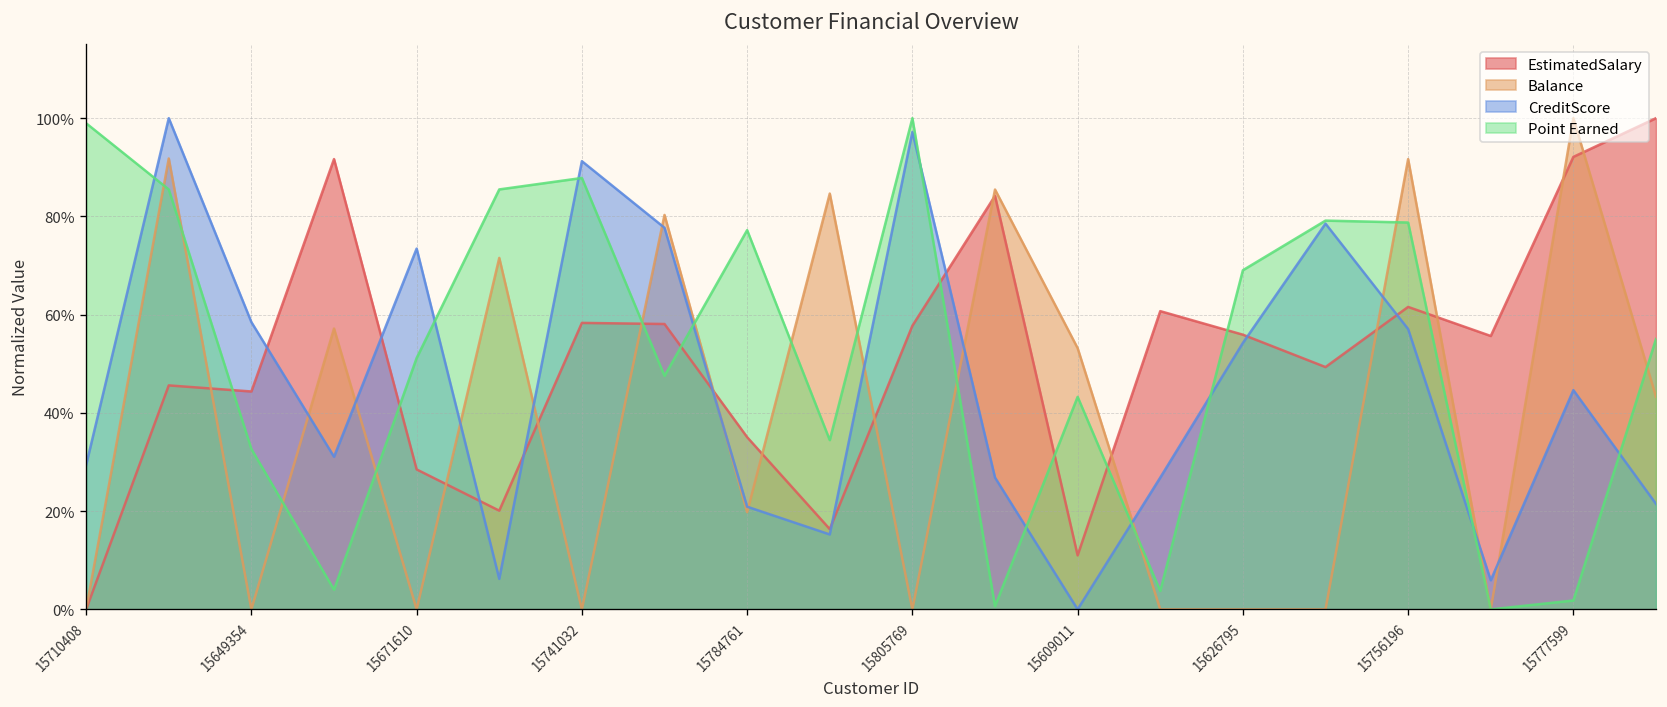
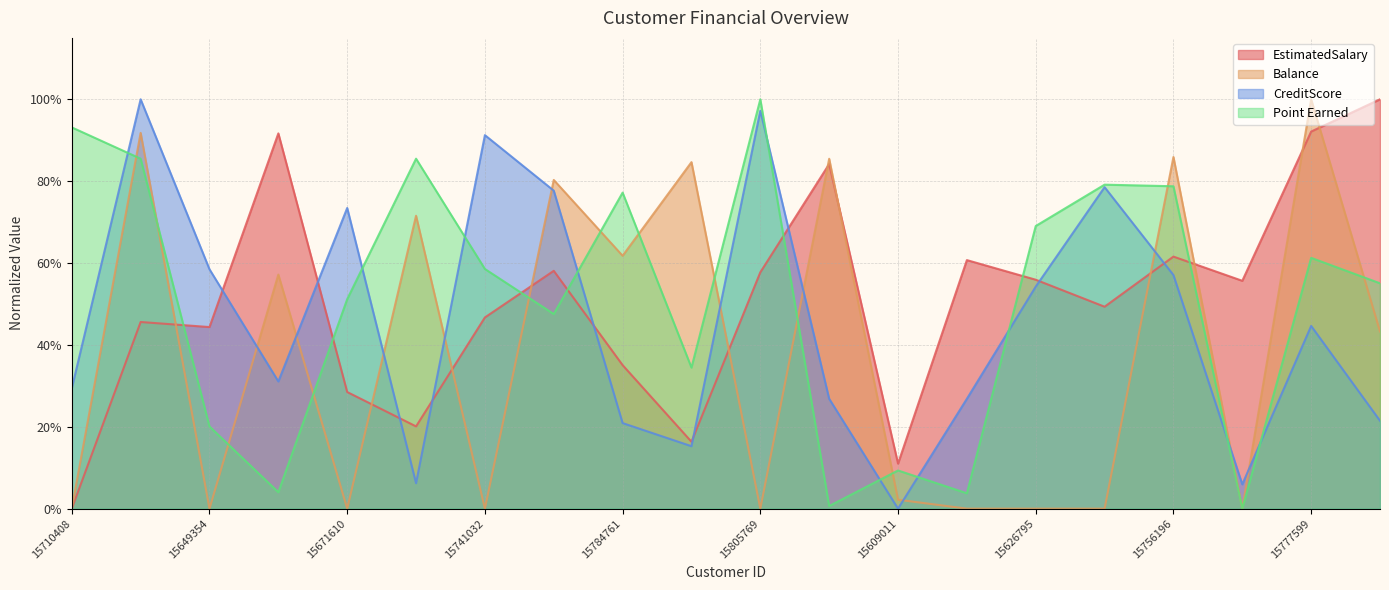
  {
    "EstimatedSalary": {
      "15649354": "44%",
      "15671610": "28%",
-     "15741032": "58%",
+     "15741032": "47%",
      "15784761": "35%",
      "15805769": "58%",
      "15609011": "11%",
      "15626795": "56%",
      "15756196": "62%",
      "15777599": "92%"
    },
    "Balance": {
      "15649354": "0%",
      "15671610": "0%",
      "15741032": "0%",
-     "15784761": "20%",
+     "15784761": "62%",
      "15805769": "0%",
-     "15609011": "53%",
+     "15609011": "2%",
      "15626795": "0%",
-     "15756196": "92%"
+     "15756196": "86%"
    },
    "CreditScore": {
      "15710408": "29%",
      "15649354": "58%",
      "15671610": "73%",
      "15741032": "91%",
      "15784761": "21%",
      "15805769": "97%",
      "15609011": "0%",
      "15626795": "54%",
      "15756196": "57%",
      "15777599": "45%"
    },
    "Point Earned": {
-     "15710408": "99%",
-     "15649354": "33%",
+     "15710408": "93%",
+     "15649354": "20%",
      "15671610": "51%",
-     "15741032": "88%",
+     "15741032": "59%",
      "15784761": "77%",
      "15805769": "100%",
-     "15609011": "43%",
+     "15609011": "9%",
      "15626795": "69%",
      "15756196": "79%",
-     "15777599": "2%"
+     "15777599": "61%"
    }
  }
